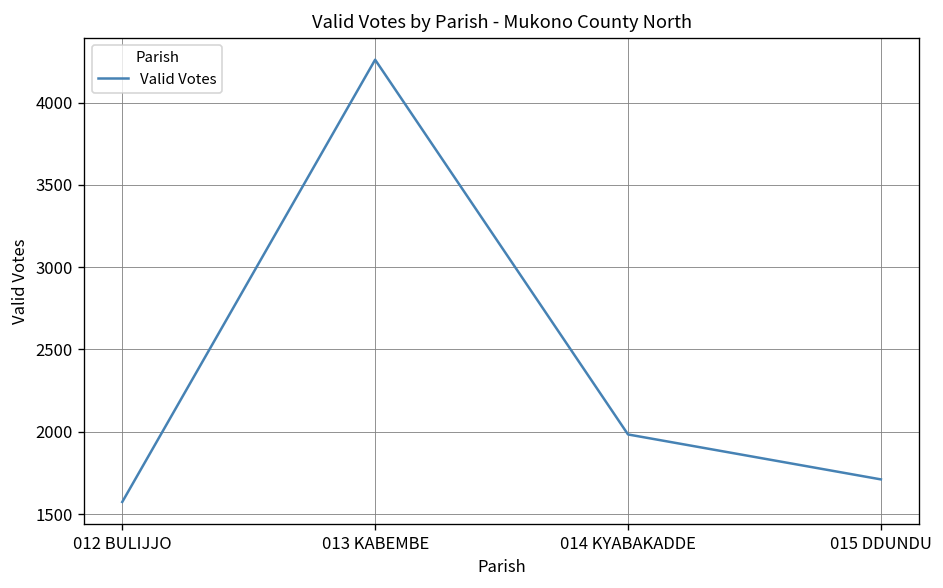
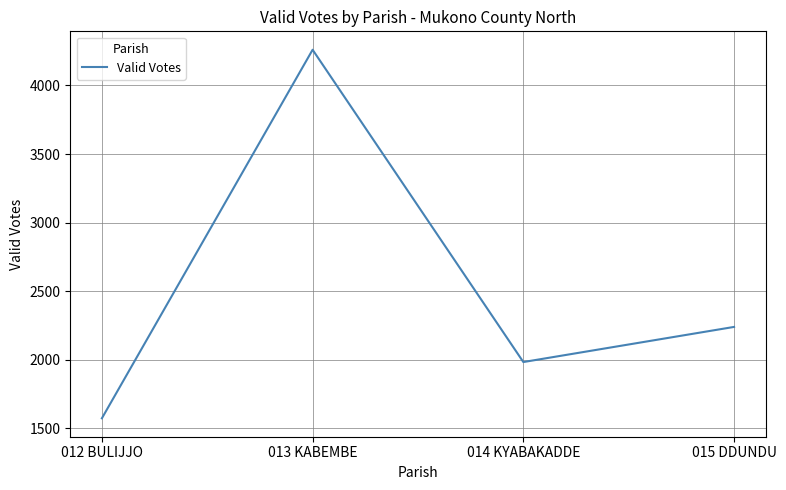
  {
    "012 BULIJJO": 1570,
    "013 KABEMBE": 4260,
    "014 KYABAKADDE": 1980,
-   "015 DDUNDU": 1710
+   "015 DDUNDU": 2240
  }
